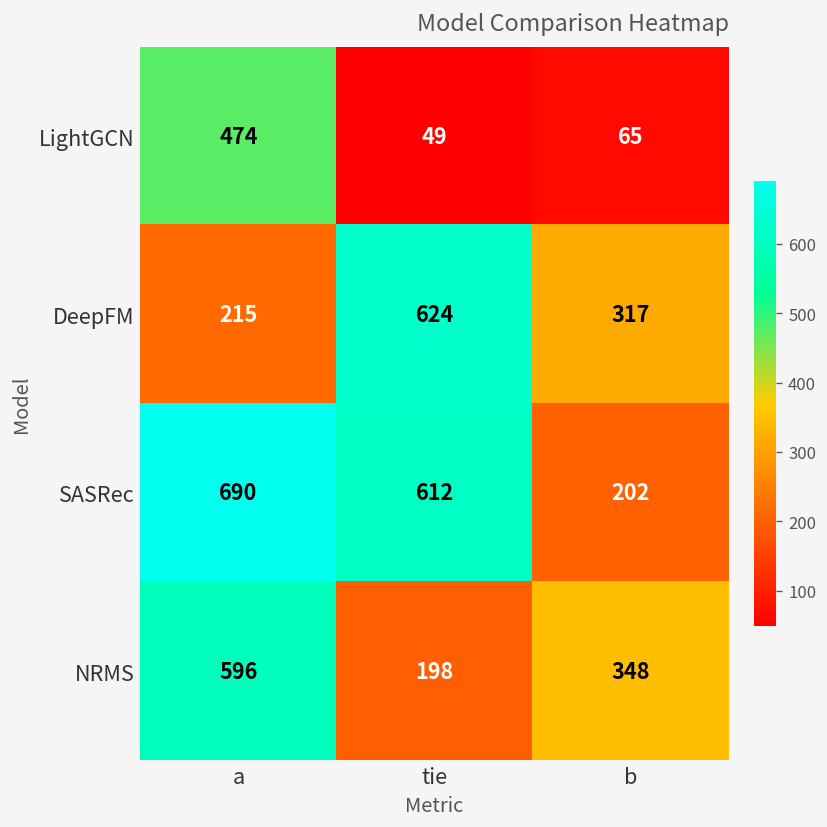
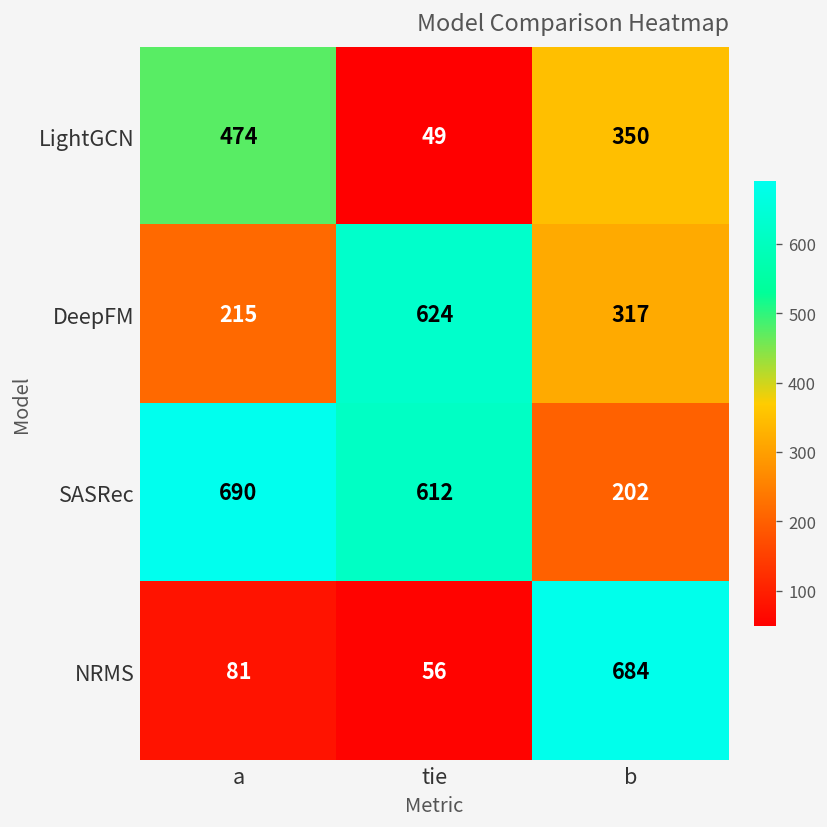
  {
    "LightGCN": {
      "a": 474,
      "tie": 49,
-     "b": 65
+     "b": 350
    },
    "DeepFM": {
      "a": 215,
      "tie": 624,
      "b": 317
    },
    "SASRec": {
      "a": 690,
      "tie": 612,
      "b": 202
    },
    "NRMS": {
-     "a": 596,
-     "tie": 198,
-     "b": 348
+     "a": 81,
+     "tie": 56,
+     "b": 684
    }
  }
